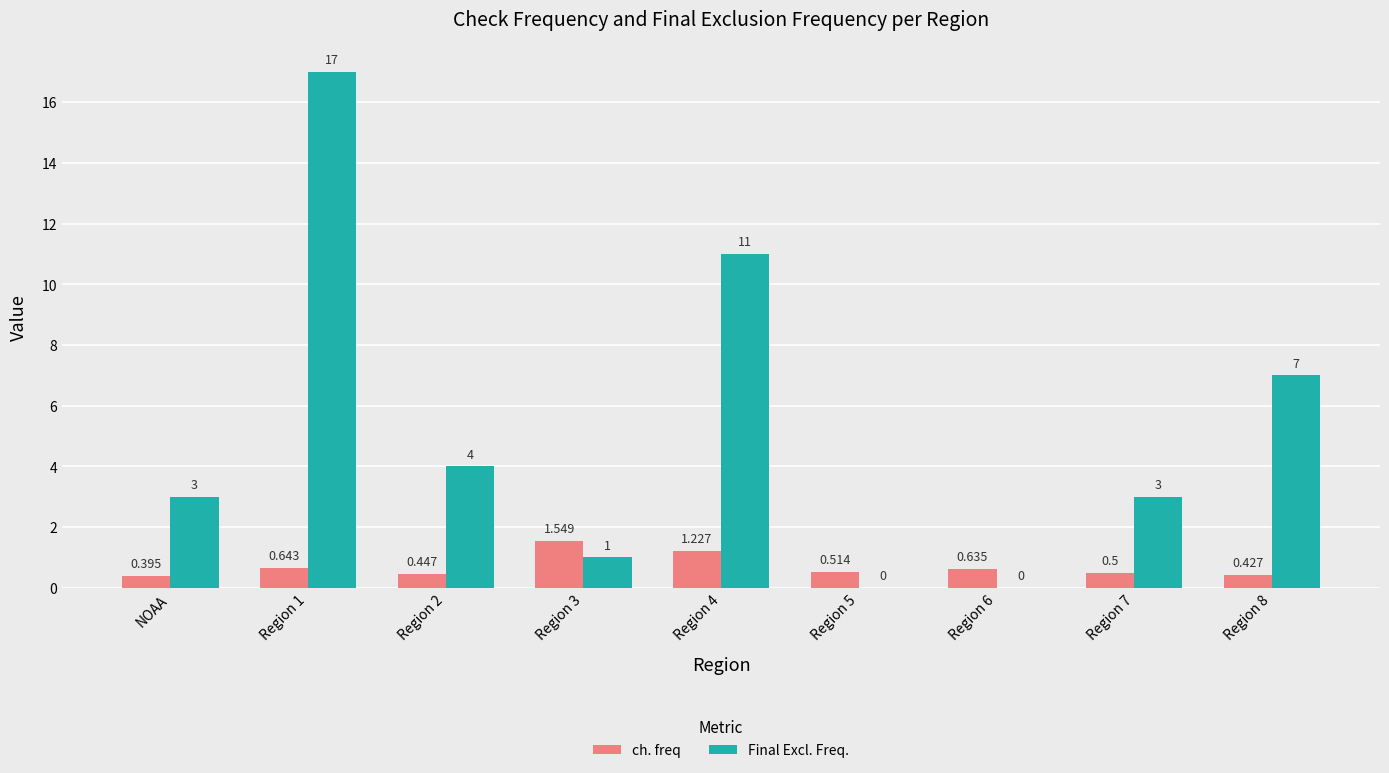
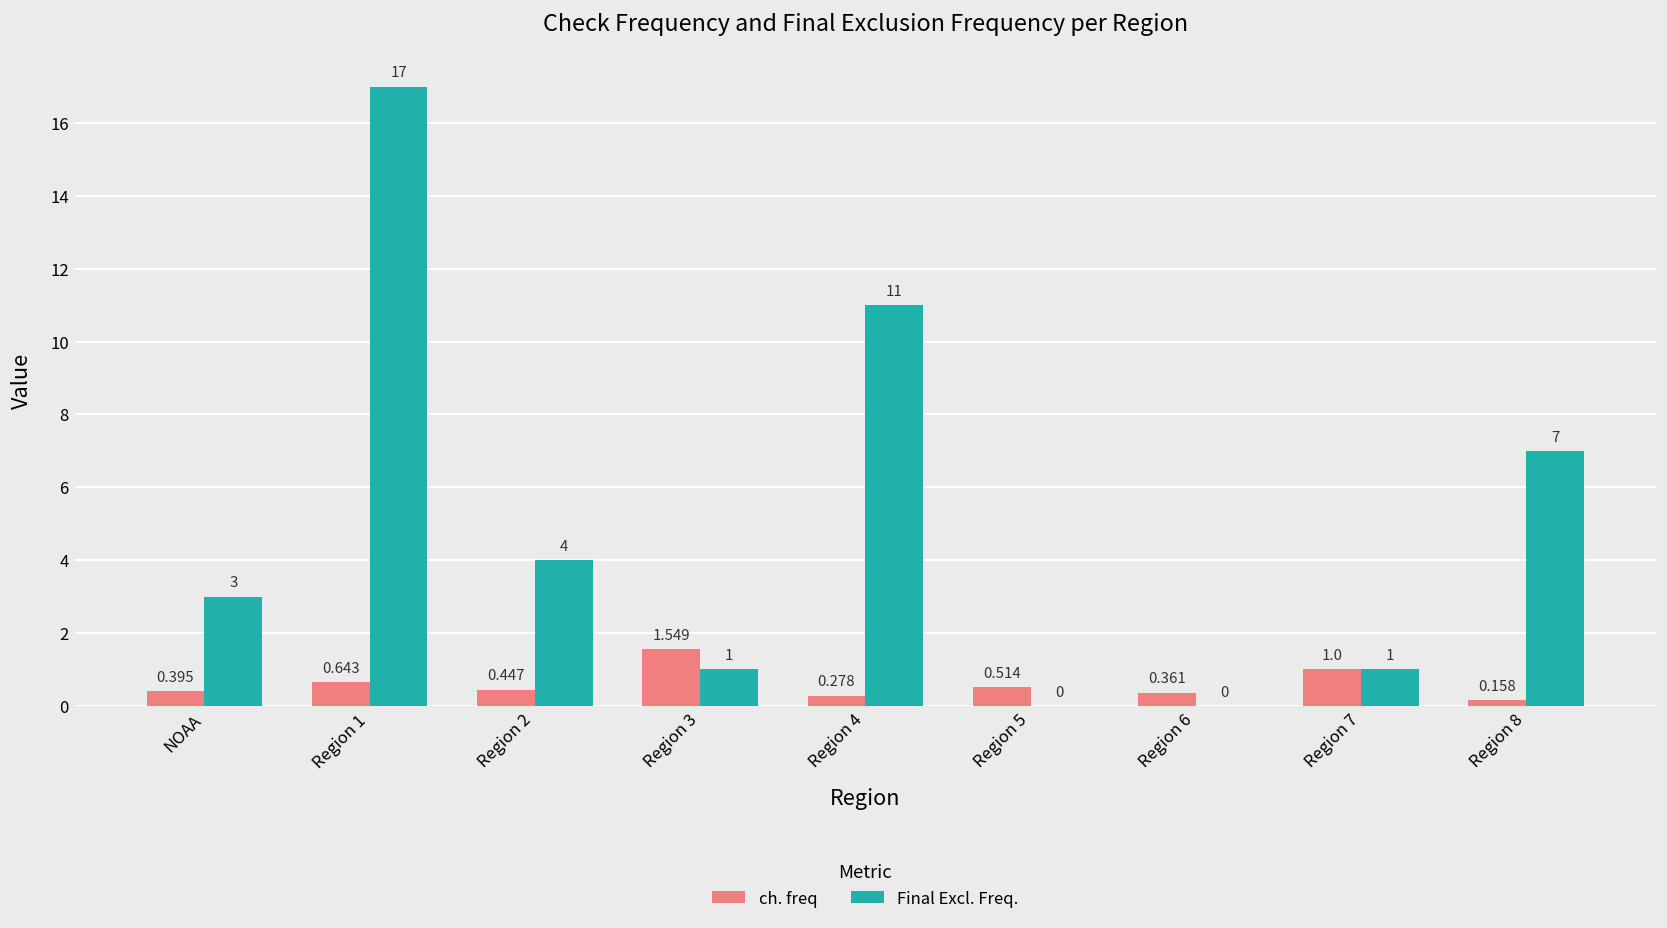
  {
    "ch. freq": {
      "NOAA": 0.395,
      "Region 1": 0.643,
      "Region 2": 0.447,
      "Region 3": 1.549,
-     "Region 4": 1.227,
+     "Region 4": 0.278,
      "Region 5": 0.514,
-     "Region 6": 0.635,
-     "Region 7": 0.5,
-     "Region 8": 0.427
+     "Region 6": 0.361,
+     "Region 7": 1.0,
+     "Region 8": 0.158
    },
    "Final Excl. Freq.": {
      "NOAA": 3,
      "Region 1": 17,
      "Region 2": 4,
      "Region 3": 1,
      "Region 4": 11,
      "Region 5": 0,
      "Region 6": 0,
-     "Region 7": 3,
+     "Region 7": 1,
      "Region 8": 7
    }
  }
